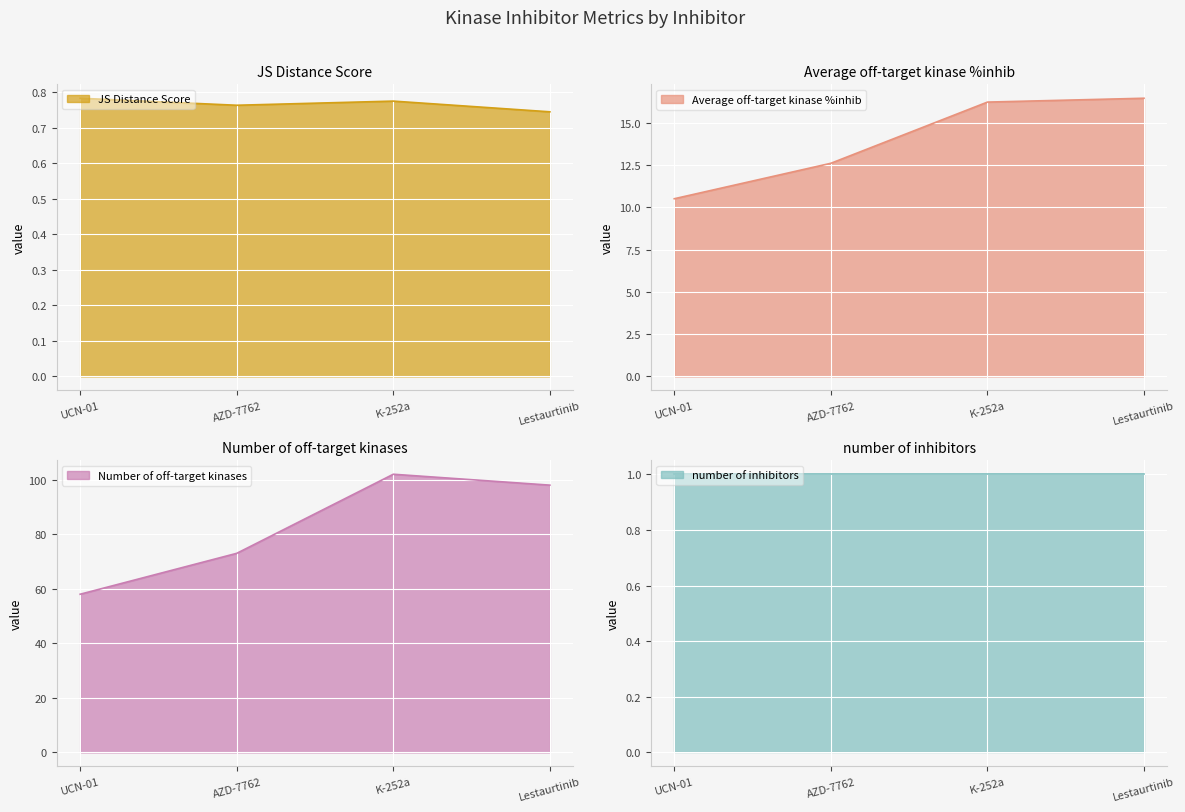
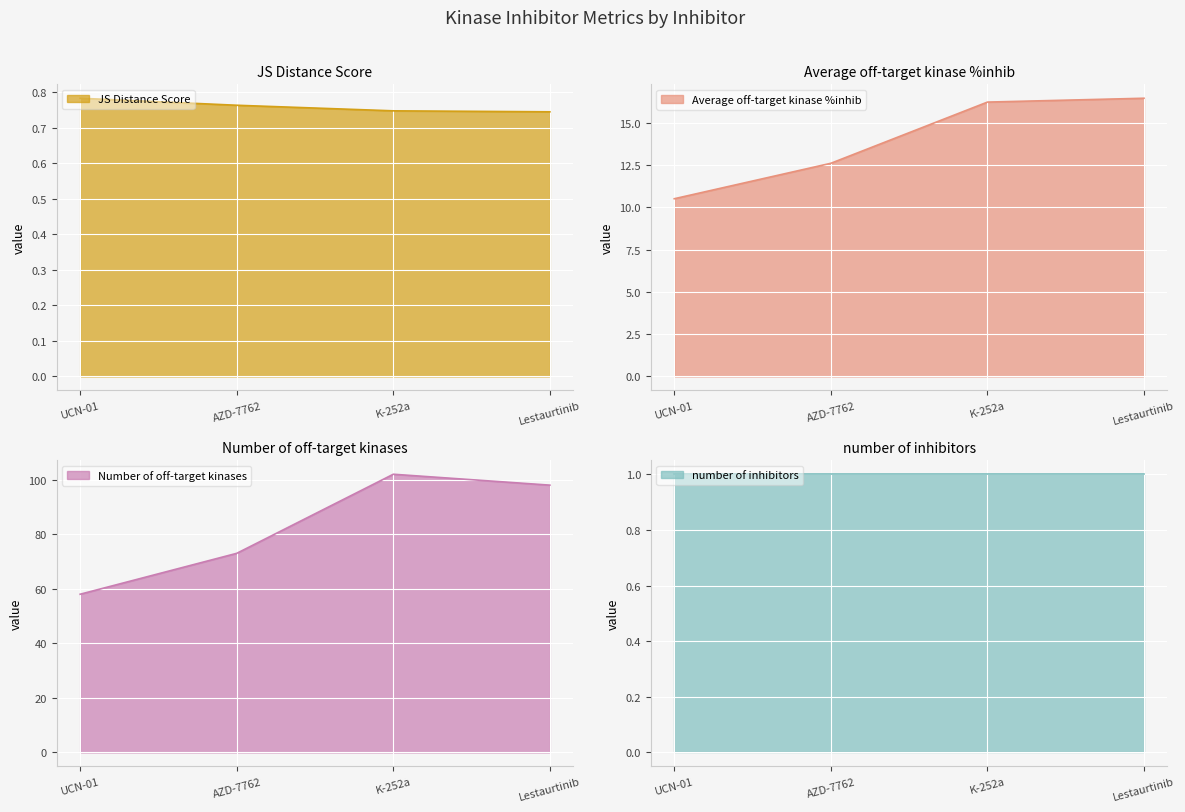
  {
    "JS Distance Score": {
      "AZD-7762": 0.76,
-     "K-252a": 0.78,
+     "K-252a": 0.75,
      "Lestaurtinib": 0.75
    },
    "Average off-target kinase %inhib": {
      "UCN-01": 10.5,
      "AZD-7762": 12.6,
      "K-252a": 16.2,
      "Lestaurtinib": 16.5
    },
    "Number of off-target kinases": {
      "UCN-01": 58,
      "AZD-7762": 73,
      "K-252a": 102,
      "Lestaurtinib": 98
    },
    "number of inhibitors": {
      "AZD-7762": 1.00,
      "K-252a": 1.00,
      "Lestaurtinib": 1.00
    }
  }
